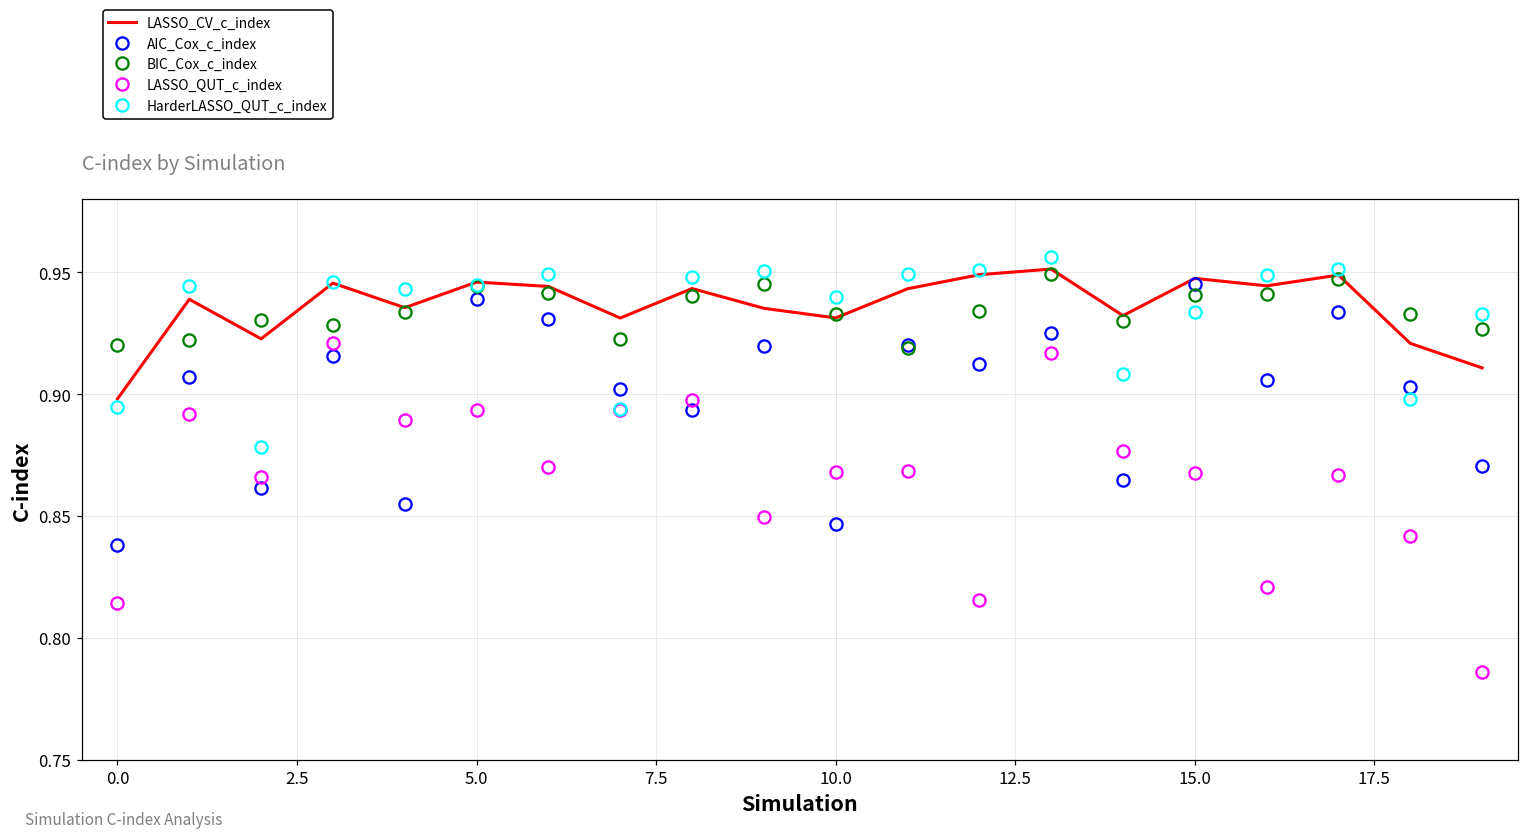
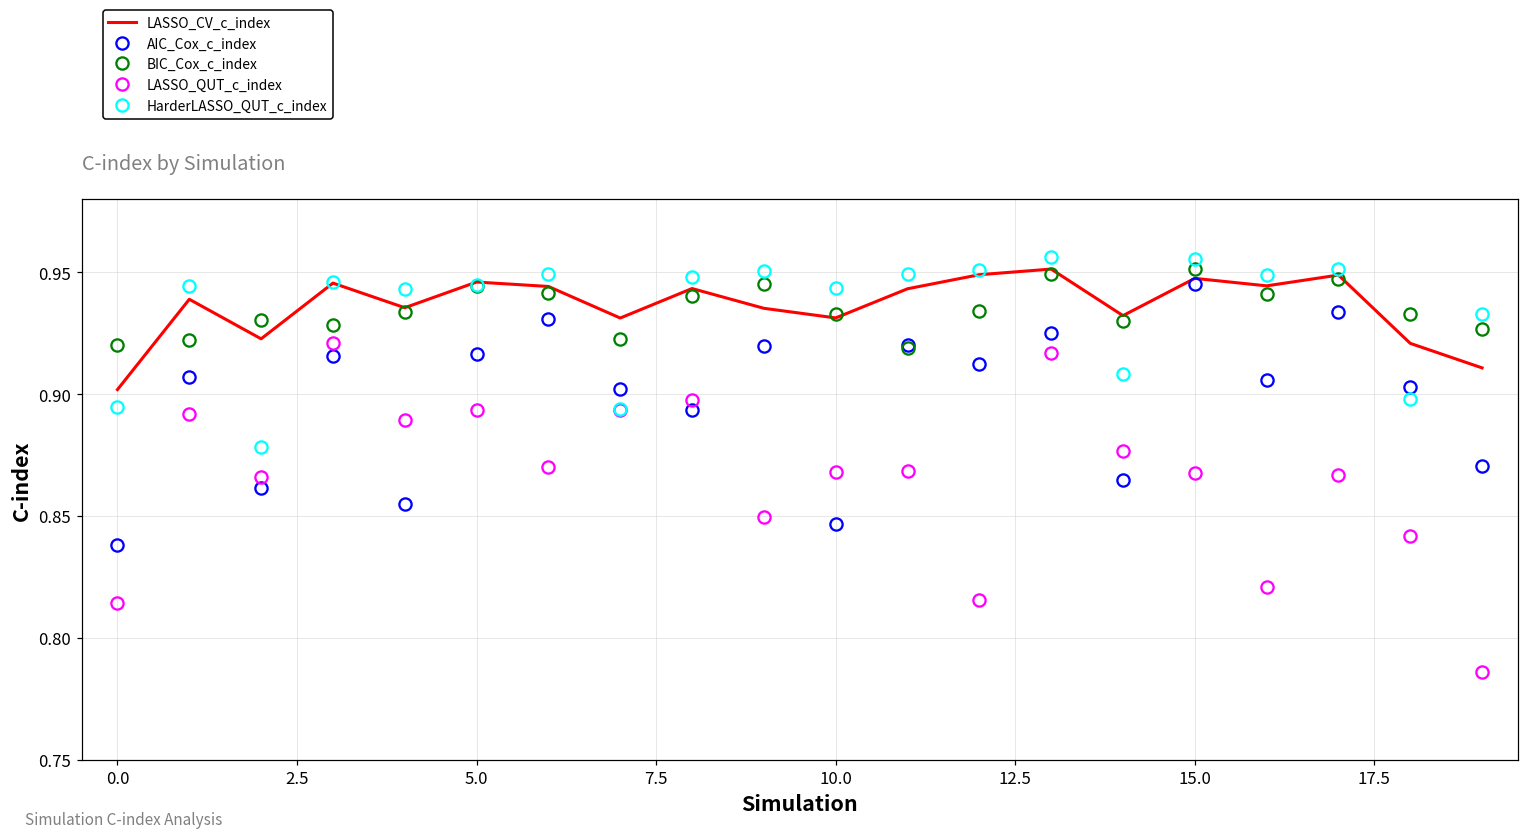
  {
    "LASSO_CV_c_index": {
-     "0.0": 0.898,
+     "0.0": 0.902,
      "10.0": 0.931,
      "15.0": 0.948
    },
    "AIC_Cox_c_index": {
      "0.0": 0.838,
-     "5.0": 0.939,
+     "5.0": 0.917,
      "10.0": 0.847,
      "15.0": 0.945
    },
    "BIC_Cox_c_index": {
      "0.0": 0.920,
      "10.0": 0.933,
-     "15.0": 0.941
+     "15.0": 0.951
    },
    "LASSO_QUT_c_index": {
      "0.0": 0.814,
      "5.0": 0.894,
      "10.0": 0.868,
      "15.0": 0.868
    },
    "HarderLASSO_QUT_c_index": {
      "0.0": 0.895,
-     "10.0": 0.940,
-     "15.0": 0.934
+     "10.0": 0.944,
+     "15.0": 0.955
    }
  }
